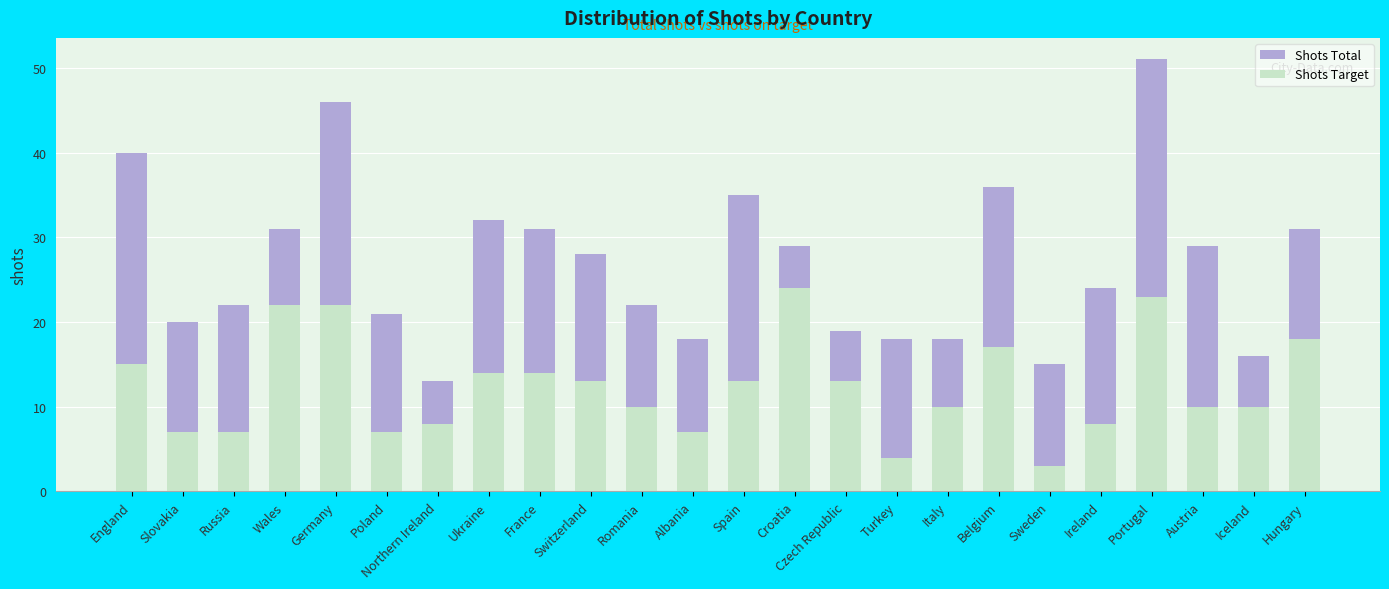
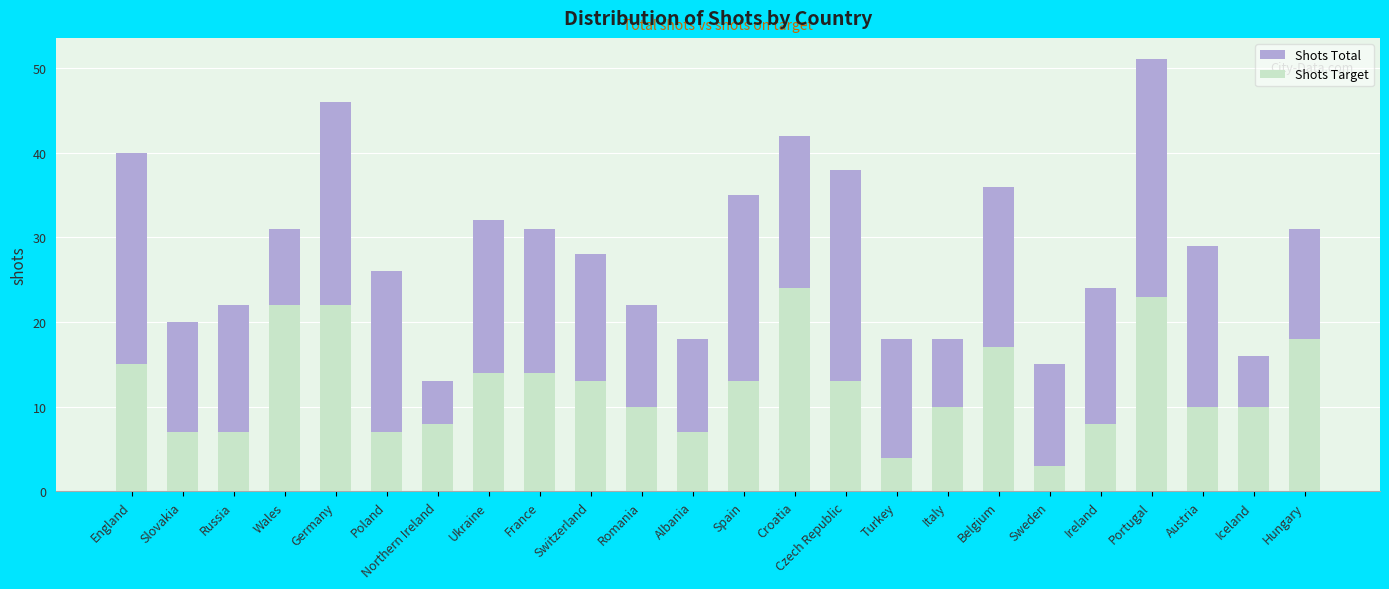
  {
    "Shots Total": {
      "England": 40,
      "Slovakia": 20,
      "Russia": 22,
      "Wales": 31,
      "Germany": 46,
-     "Poland": 21,
+     "Poland": 26,
      "Northern Ireland": 13,
      "Ukraine": 32,
      "France": 31,
      "Switzerland": 28,
      "Romania": 22,
      "Albania": 18,
      "Spain": 35,
-     "Croatia": 29,
-     "Czech Republic": 19,
+     "Croatia": 42,
+     "Czech Republic": 38,
      "Turkey": 18,
      "Italy": 18,
      "Belgium": 36,
      "Sweden": 15,
      "Ireland": 24,
      "Portugal": 51,
      "Austria": 29,
      "Iceland": 16,
      "Hungary": 31
    }
  }
